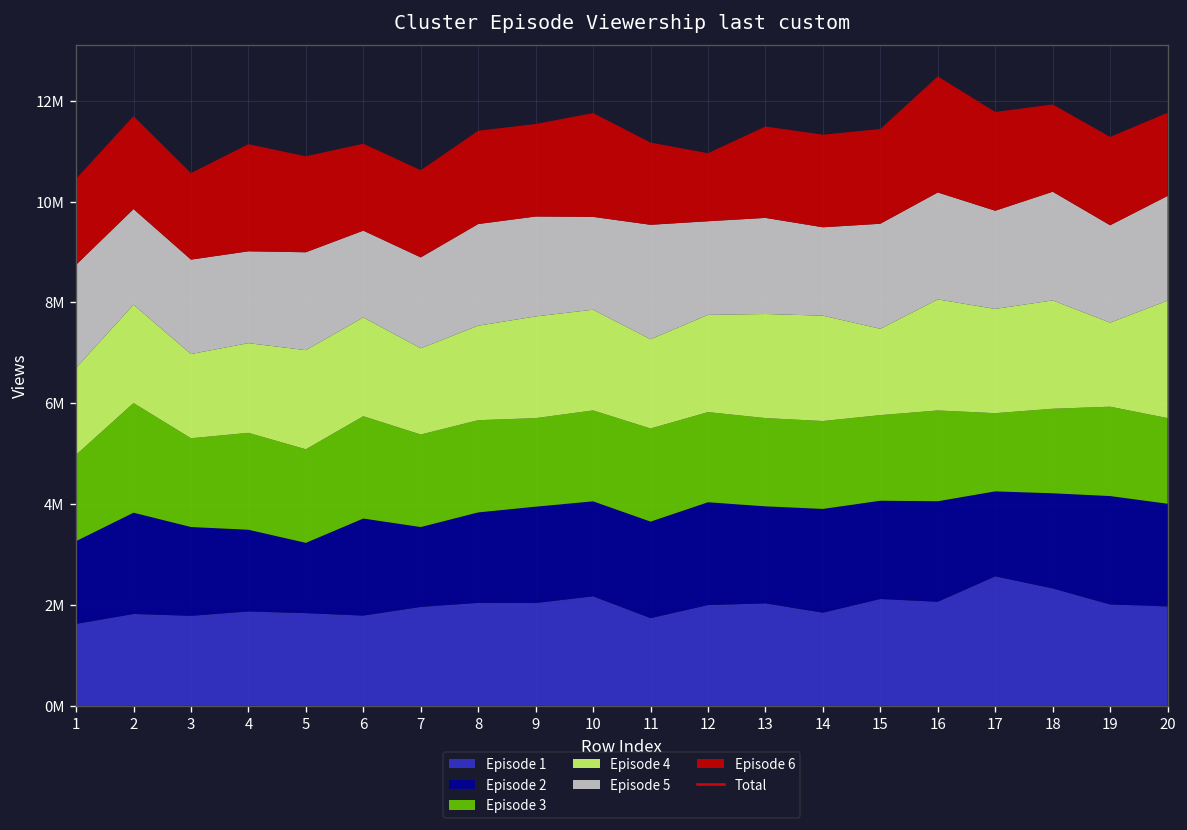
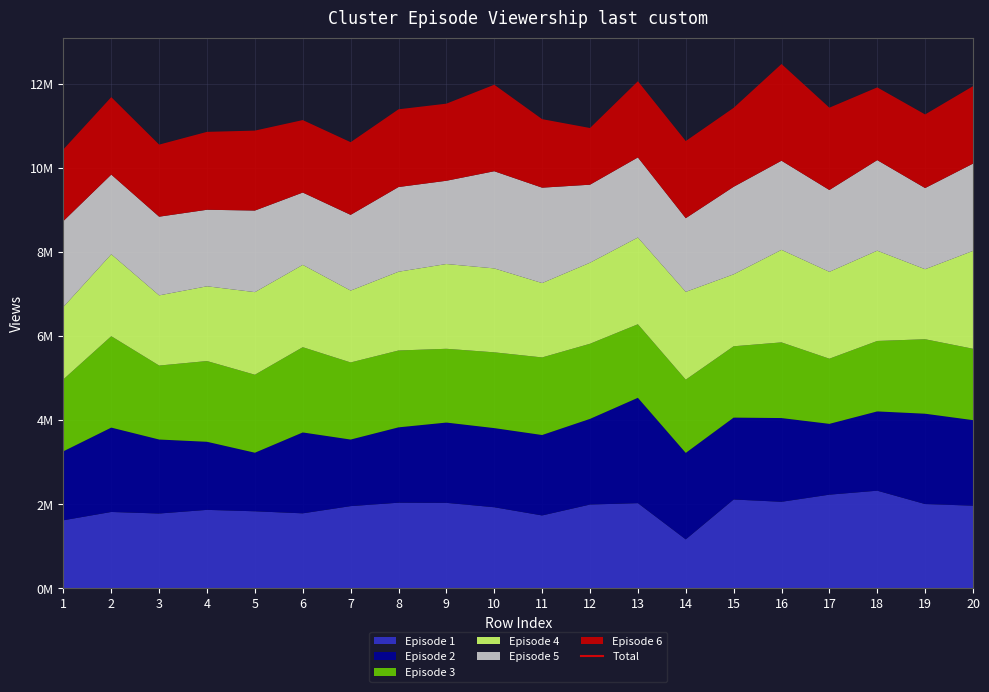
  {
    "Episode 1": {
      "1": 1600000,
      "2": 1800000,
      "3": 1800000,
      "4": 1900000,
      "5": 1800000,
      "6": 1800000,
      "7": 2000000,
      "8": 2000000,
      "9": 2000000,
-     "10": 2200000,
+     "10": 1900000,
      "11": 1700000,
      "12": 2000000,
      "13": 2000000,
-     "14": 1800000,
+     "14": 1200000,
      "15": 2100000,
      "16": 2100000,
-     "17": 2600000,
+     "17": 2200000,
      "18": 2300000,
      "19": 2000000,
      "20": 2000000
    },
    "Episode 2": {
      "1": 1600000,
      "2": 2000000,
      "3": 1800000,
      "4": 1600000,
      "5": 1400000,
      "6": 1900000,
      "7": 1600000,
      "8": 1800000,
      "9": 1900000,
      "10": 1900000,
      "11": 1900000,
      "12": 2000000,
-     "13": 1900000,
+     "13": 2500000,
      "14": 2100000,
      "15": 1900000,
      "16": 2000000,
      "17": 1700000,
      "18": 1900000,
      "19": 2200000,
      "20": 2000000
    },
    "Episode 3": {
      "1": 1700000,
      "2": 2200000,
      "3": 1800000,
      "4": 1900000,
      "5": 1900000,
      "6": 2000000,
      "7": 1800000,
      "8": 1800000,
      "9": 1800000,
      "10": 1800000,
      "11": 1800000,
      "12": 1800000,
      "13": 1800000,
      "14": 1700000,
      "15": 1700000,
      "16": 1800000,
      "17": 1600000,
      "18": 1700000,
      "19": 1800000,
      "20": 1700000
    },
    "Episode 4": {
      "1": 1700000,
      "2": 2000000,
      "3": 1700000,
      "4": 1800000,
      "5": 2000000,
      "6": 2000000,
      "7": 1700000,
      "8": 1900000,
      "9": 2000000,
      "10": 2000000,
      "11": 1800000,
      "12": 1900000,
      "13": 2100000,
      "14": 2100000,
      "15": 1700000,
      "16": 2200000,
      "17": 2100000,
      "18": 2100000,
      "19": 1700000,
      "20": 2300000
    },
    "Episode 5": {
      "1": 2000000,
      "2": 1900000,
      "3": 1900000,
      "4": 1800000,
      "5": 1900000,
      "6": 1700000,
      "7": 1800000,
      "8": 2000000,
      "9": 2000000,
-     "10": 1800000,
+     "10": 2300000,
      "11": 2300000,
      "12": 1900000,
      "13": 1900000,
      "14": 1800000,
      "15": 2100000,
      "16": 2100000,
      "17": 1900000,
      "18": 2200000,
      "19": 1900000,
      "20": 2100000
    },
    "Episode 6": {
      "1": 1700000,
      "2": 1800000,
      "3": 1700000,
-     "4": 2100000,
+     "4": 1900000,
      "5": 1900000,
      "6": 1700000,
      "7": 1700000,
      "8": 1800000,
      "9": 1800000,
      "10": 2100000,
      "11": 1600000,
      "12": 1300000,
      "13": 1800000,
      "14": 1800000,
      "15": 1900000,
      "16": 2300000,
      "17": 2000000,
      "18": 1700000,
      "19": 1800000,
-     "20": 1600000
+     "20": 1800000
    }
  }
